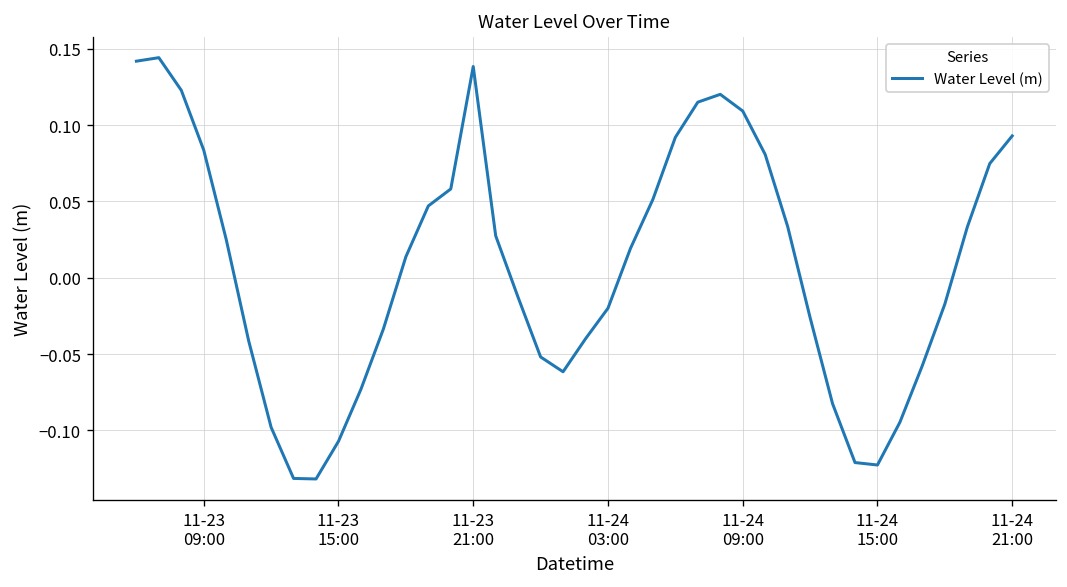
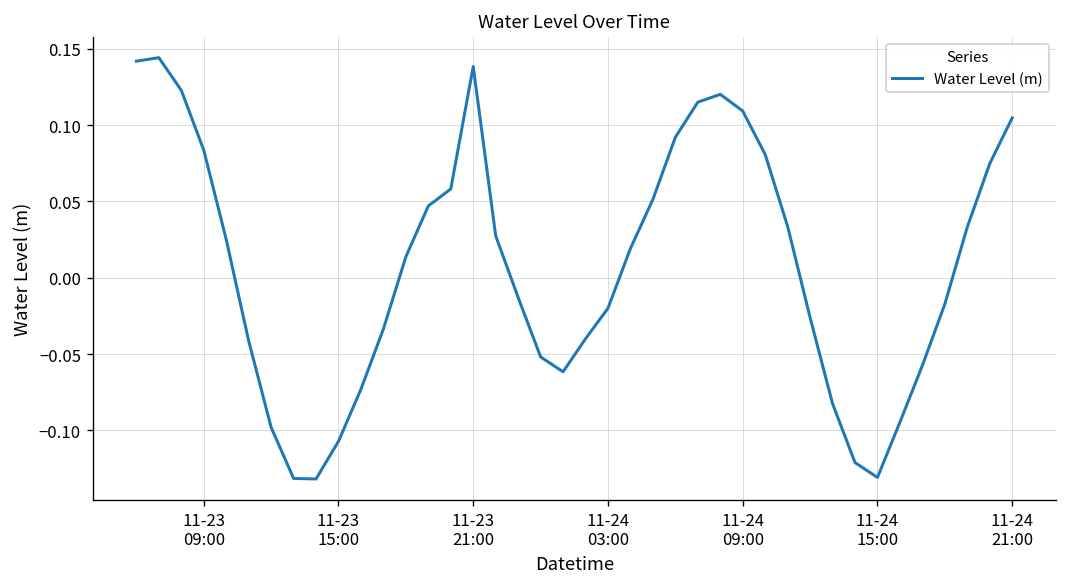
  {
    "11-23 09:00": 0.084,
    "11-23 15:00": -0.107,
    "11-23 21:00": 0.138,
    "11-24 03:00": -0.020,
    "11-24 09:00": 0.109,
-   "11-24 15:00": -0.123,
-   "11-24 21:00": 0.093
+   "11-24 15:00": -0.131,
+   "11-24 21:00": 0.105
  }
